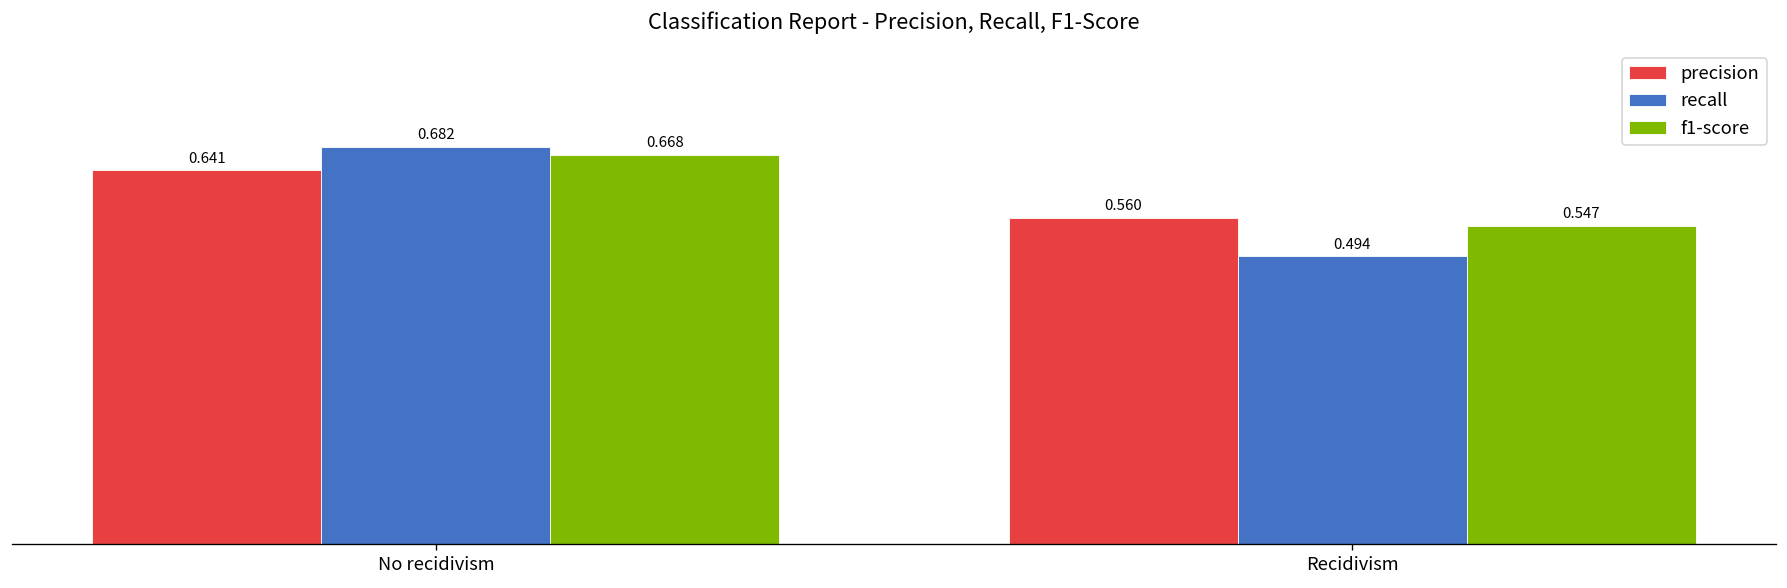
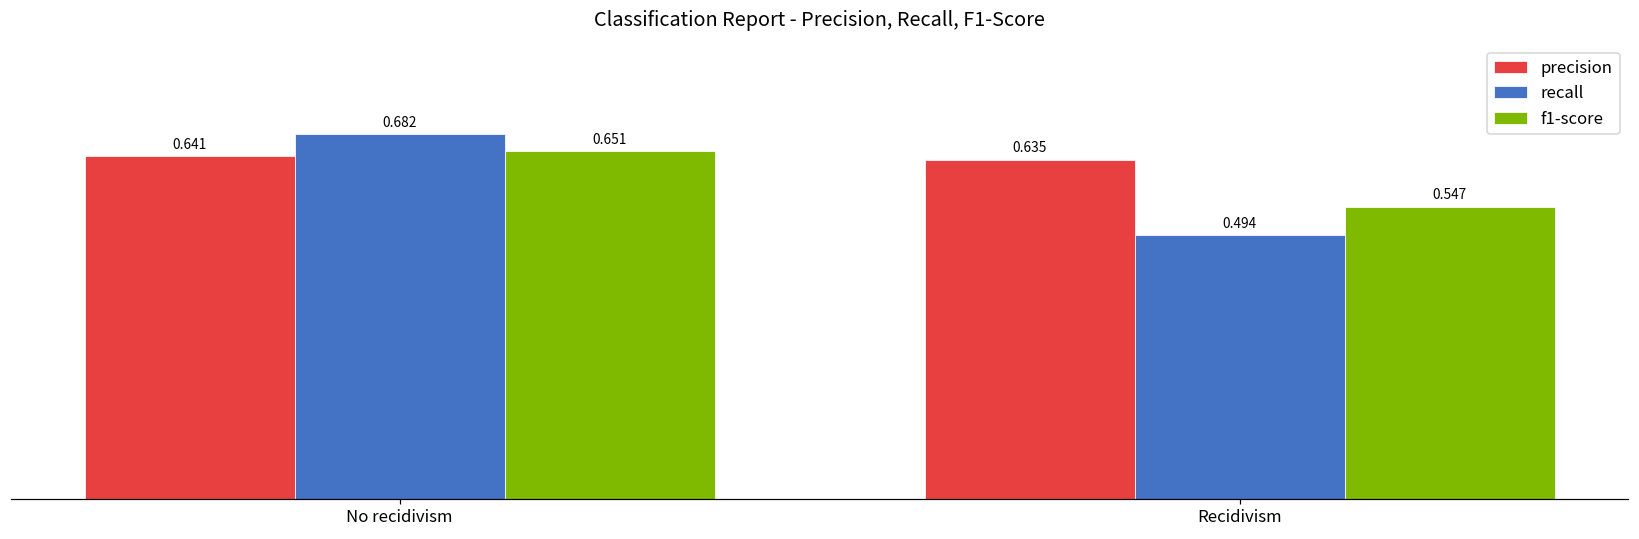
  {
    "precision": {
      "No recidivism": 0.641,
-     "Recidivism": 0.560
+     "Recidivism": 0.635
    },
    "recall": {
      "No recidivism": 0.682,
      "Recidivism": 0.494
    },
    "f1-score": {
-     "No recidivism": 0.668,
+     "No recidivism": 0.651,
      "Recidivism": 0.547
    }
  }
